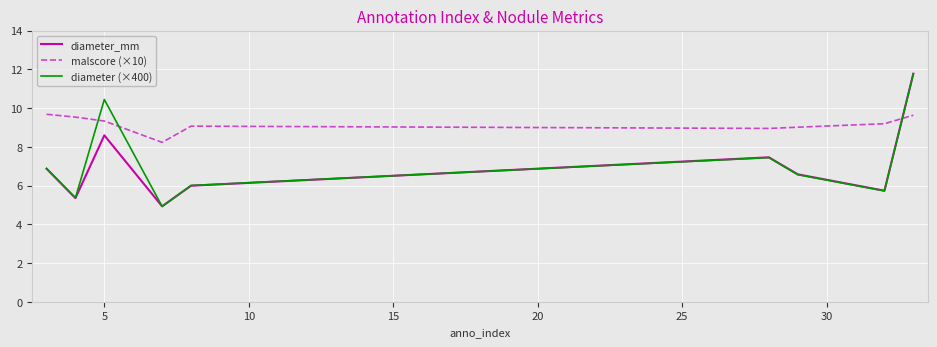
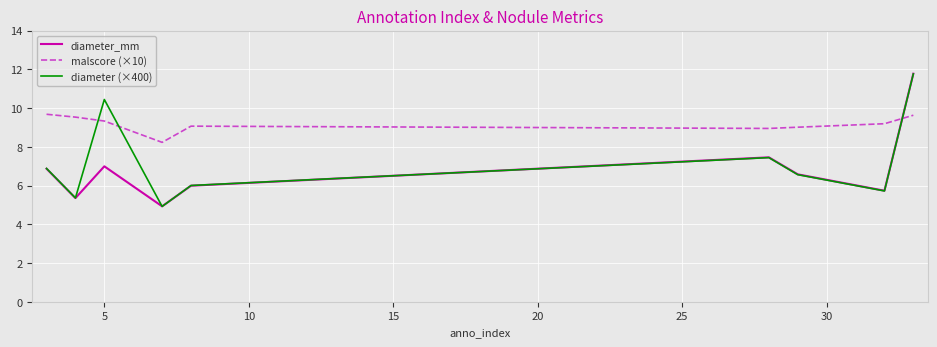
  {
    "diameter_mm": {
-     "5": 8.6
+     "5": 7.0
    },
    "malscore (×10)": {
      "5": 9.3
    },
    "diameter (×400)": {
      "5": 10.4
    }
  }
